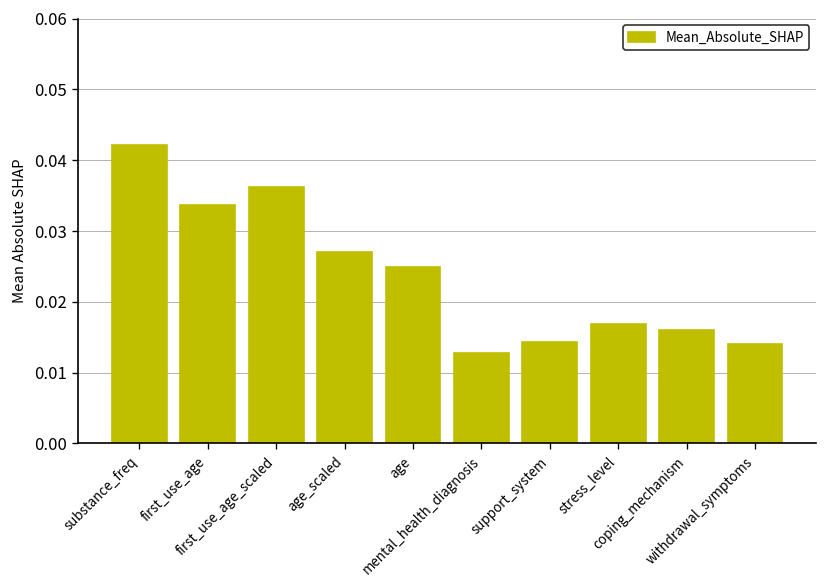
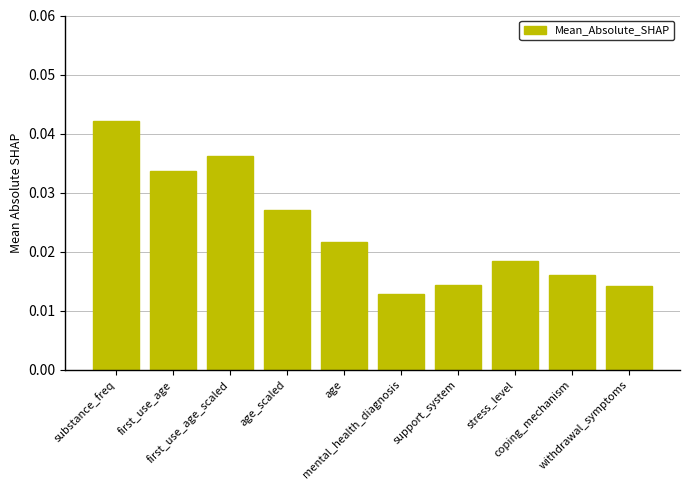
  {
    "substance_freq": 0.042,
    "first_use_age": 0.034,
    "first_use_age_scaled": 0.036,
    "age_scaled": 0.027,
-   "age": 0.025,
+   "age": 0.022,
    "mental_health_diagnosis": 0.013,
    "support_system": 0.014,
-   "stress_level": 0.017,
+   "stress_level": 0.018,
    "coping_mechanism": 0.016,
    "withdrawal_symptoms": 0.014
  }
